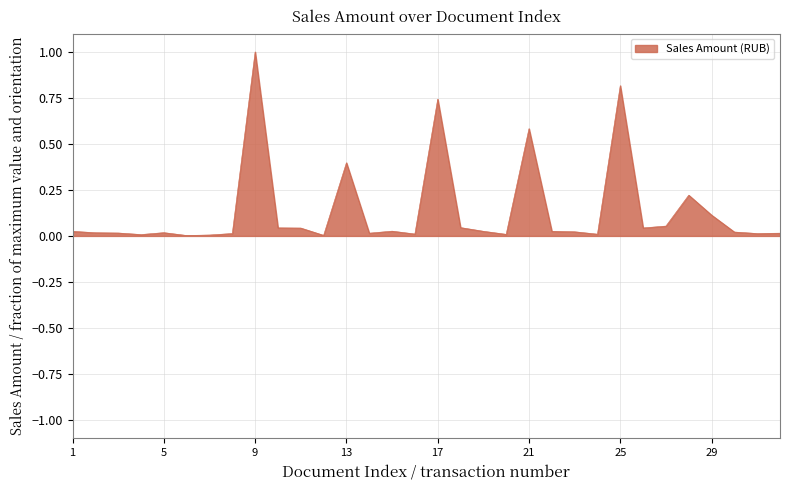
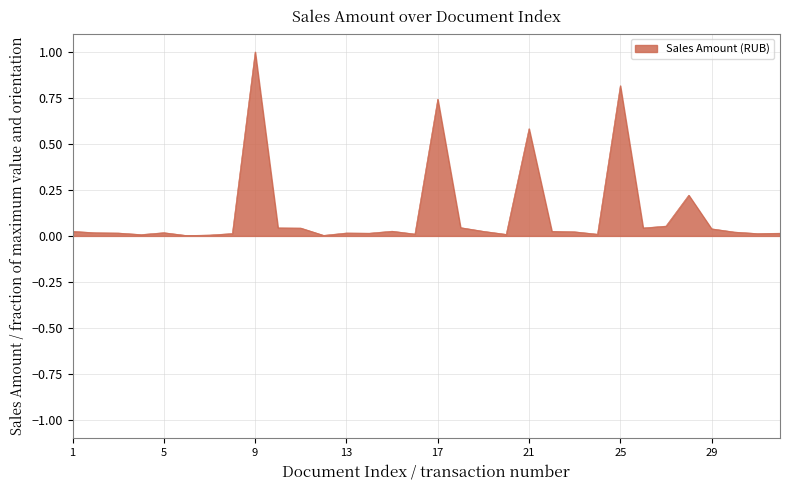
  {
    "1": 0.02,
    "5": 0.02,
    "9": 1.00,
-   "13": 0.40,
+   "13": 0.02,
    "17": 0.74,
    "21": 0.58,
    "25": 0.82,
-   "29": 0.11
+   "29": 0.04
  }
